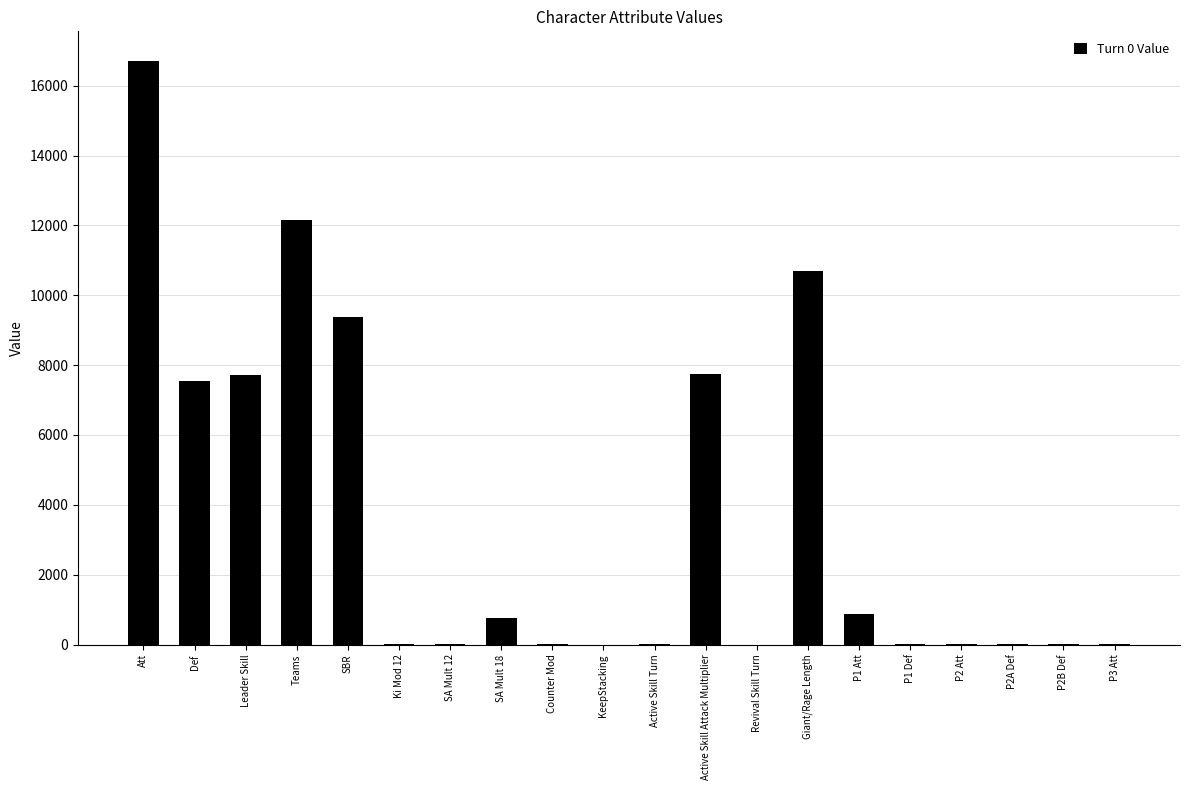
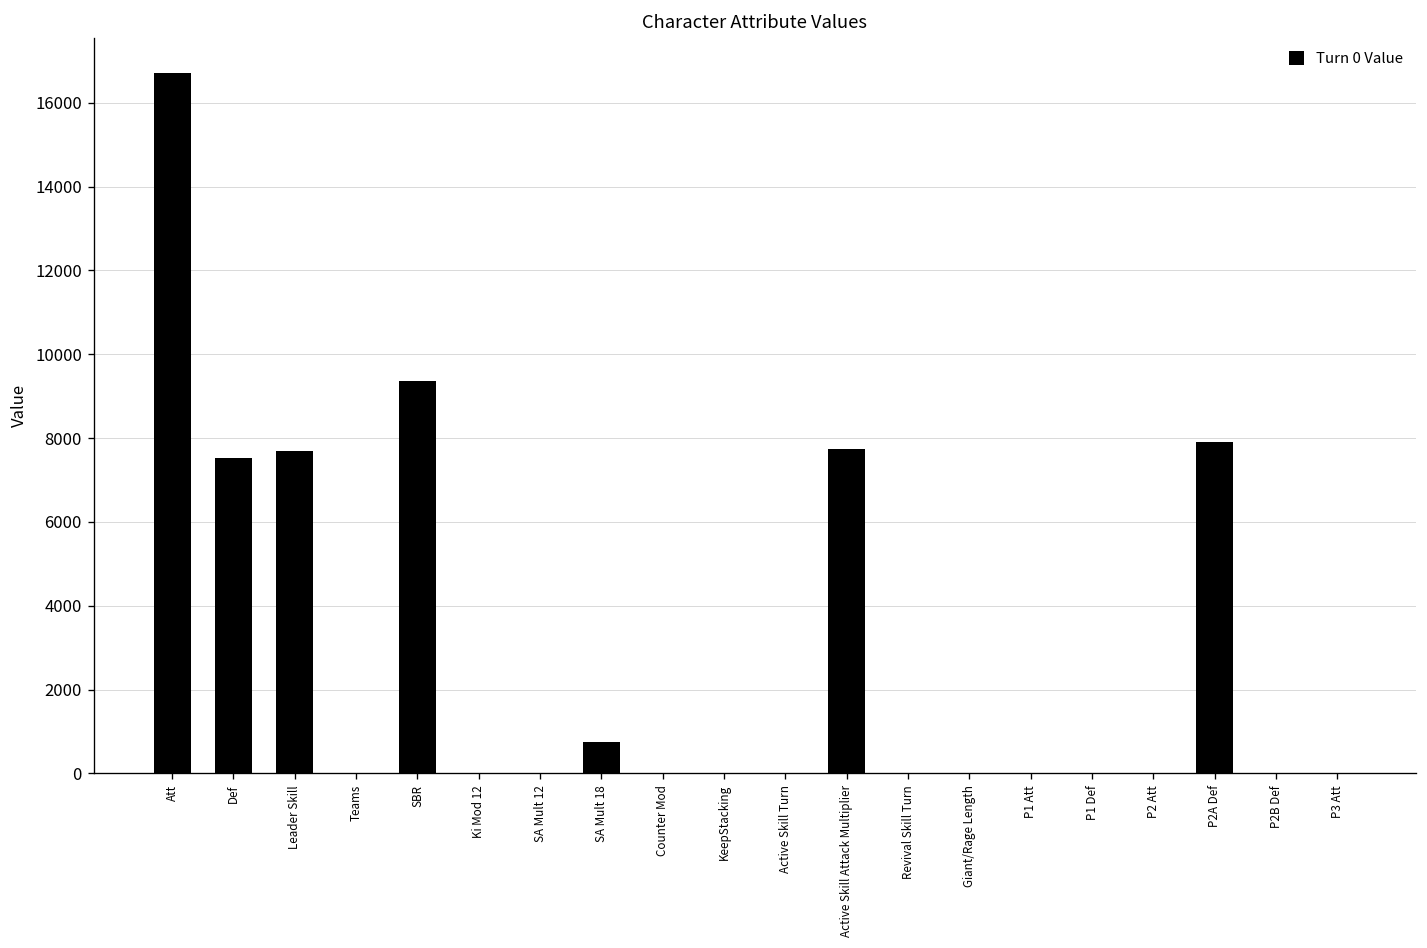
  {
    "Att": 16700,
    "Def": 7500,
    "Leader Skill": 7700,
-   "Teams": 12200,
+   "Teams": 0,
    "SBR": 9400,
    "SA Mult 18": 700,
    "KeepStacking": 0,
    "Active Skill Attack Multiplier": 7700,
    "Revival Skill Turn": 0,
-   "Giant/Rage Length": 10700,
-   "P1 Att": 900,
-   "P2A Def": 0
+   "Giant/Rage Length": 0,
+   "P1 Att": 0,
+   "P2A Def": 7900
  }
